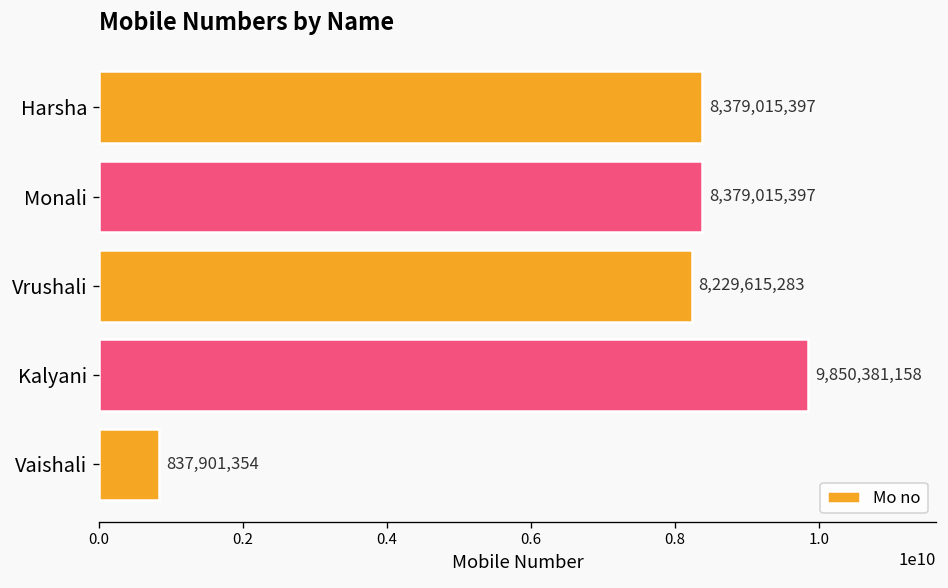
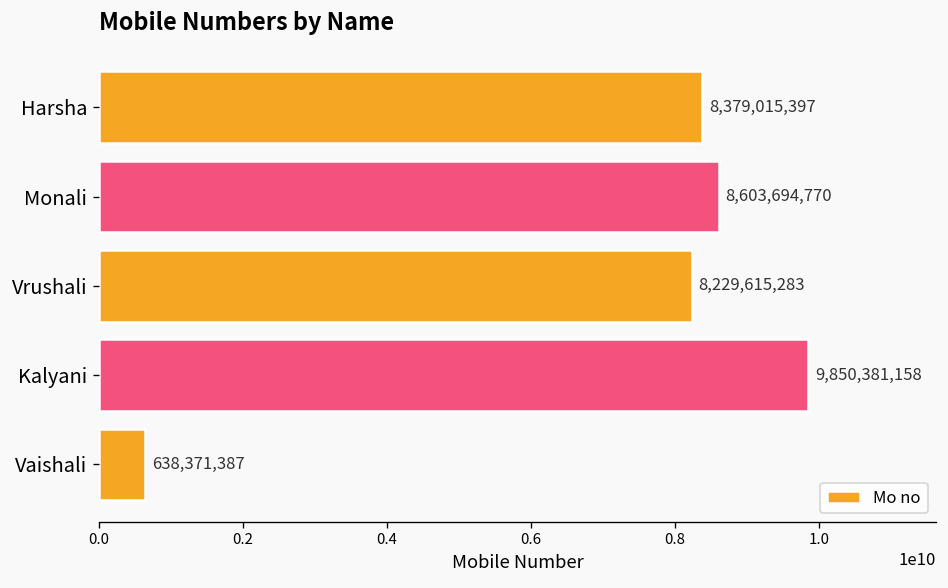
  {
    "Harsha": "8,379,015,397",
-   "Monali": "8,379,015,397",
+   "Monali": "8,603,694,770",
    "Vrushali": "8,229,615,283",
    "Kalyani": "9,850,381,158",
-   "Vaishali": "837,901,354"
+   "Vaishali": "638,371,387"
  }
